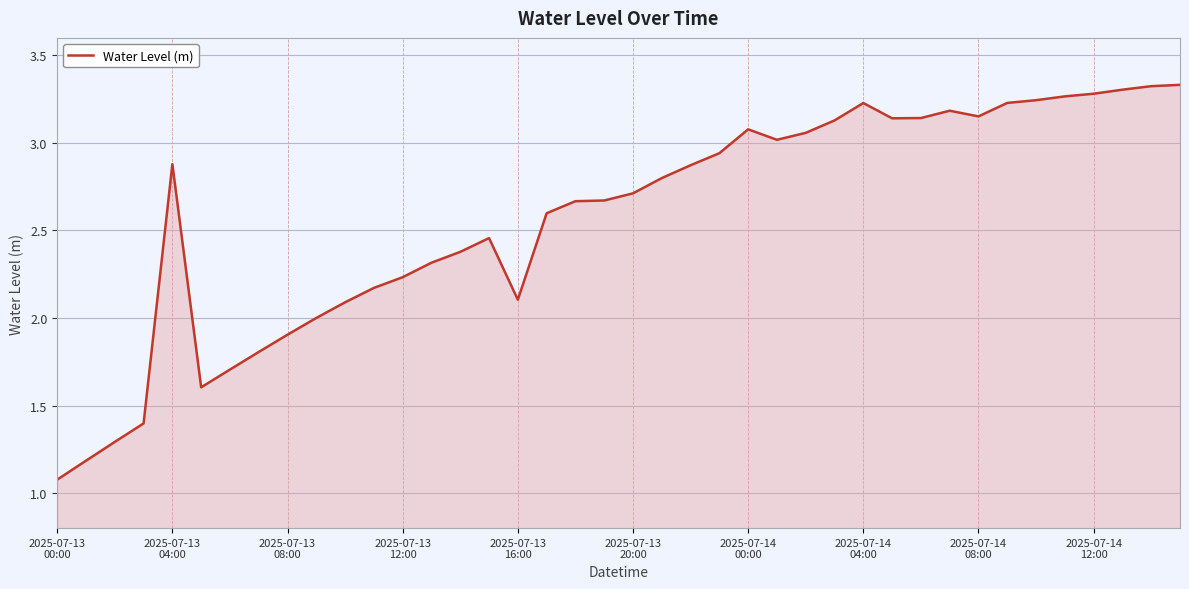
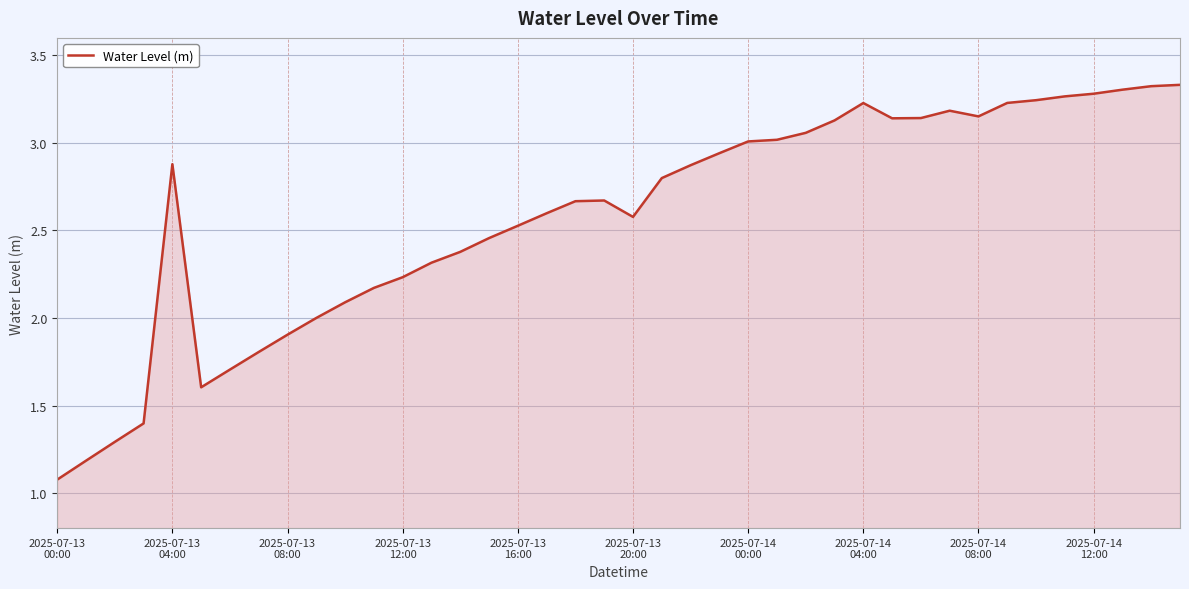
  {
    "2025-07-13 00:00": 1.08,
    "2025-07-13 04:00": 2.88,
    "2025-07-13 08:00": 1.90,
    "2025-07-13 12:00": 2.23,
-   "2025-07-13 16:00": 2.10,
-   "2025-07-13 20:00": 2.71,
-   "2025-07-14 00:00": 3.08,
+   "2025-07-13 16:00": 2.53,
+   "2025-07-13 20:00": 2.58,
+   "2025-07-14 00:00": 3.01,
    "2025-07-14 04:00": 3.23,
    "2025-07-14 08:00": 3.15,
    "2025-07-14 12:00": 3.28
  }
